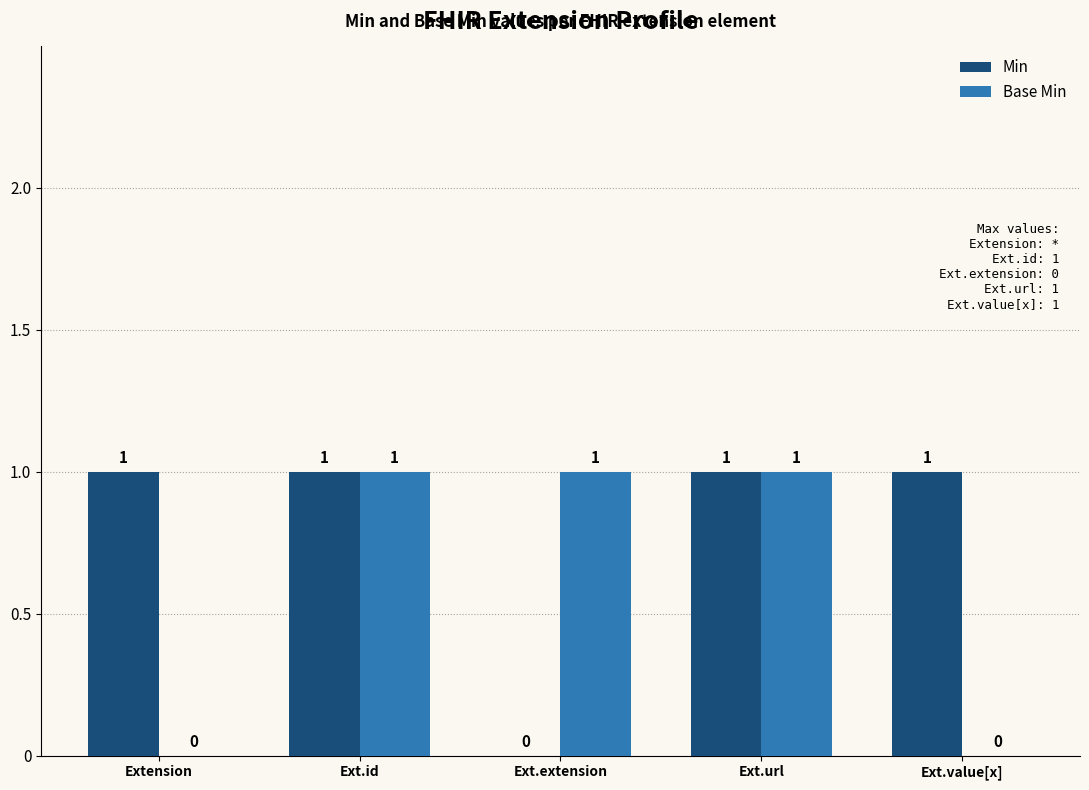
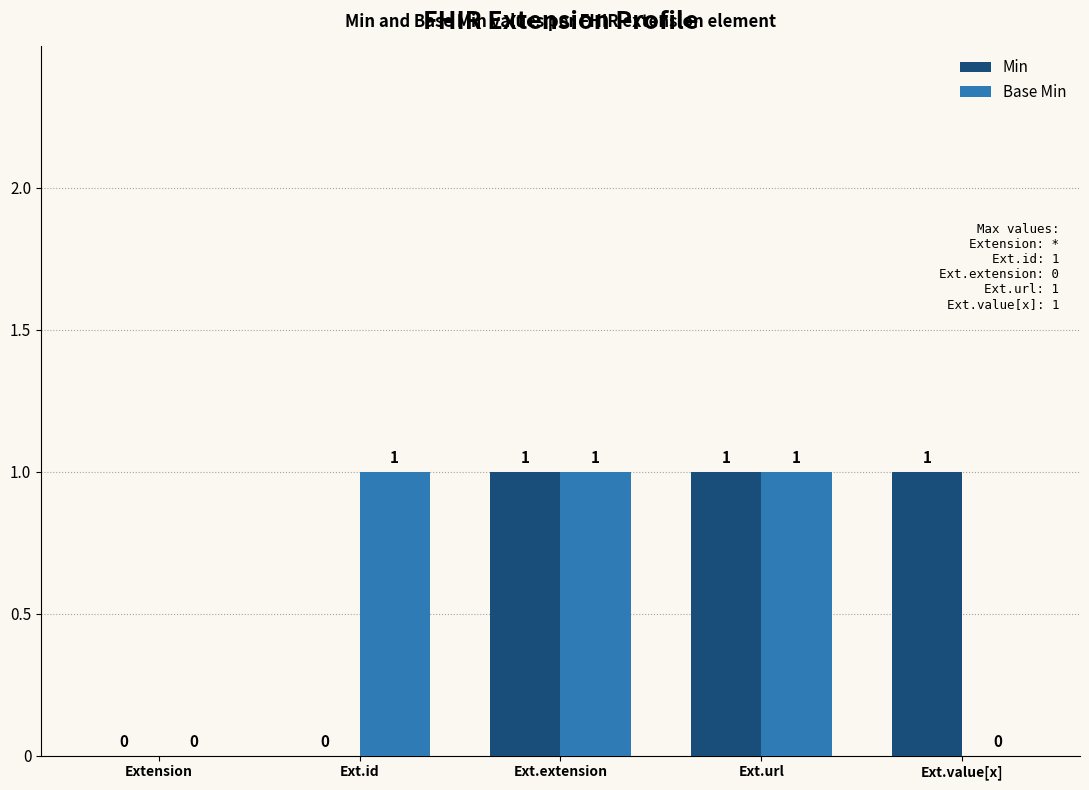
  {
    "Min": {
-     "Extension": 1,
-     "Ext.id": 1,
-     "Ext.extension": 0,
+     "Extension": 0,
+     "Ext.id": 0,
+     "Ext.extension": 1,
      "Ext.url": 1,
      "Ext.value[x]": 1
    },
    "Base Min": {
      "Extension": 0,
      "Ext.id": 1,
      "Ext.extension": 1,
      "Ext.url": 1,
      "Ext.value[x]": 0
    }
  }
